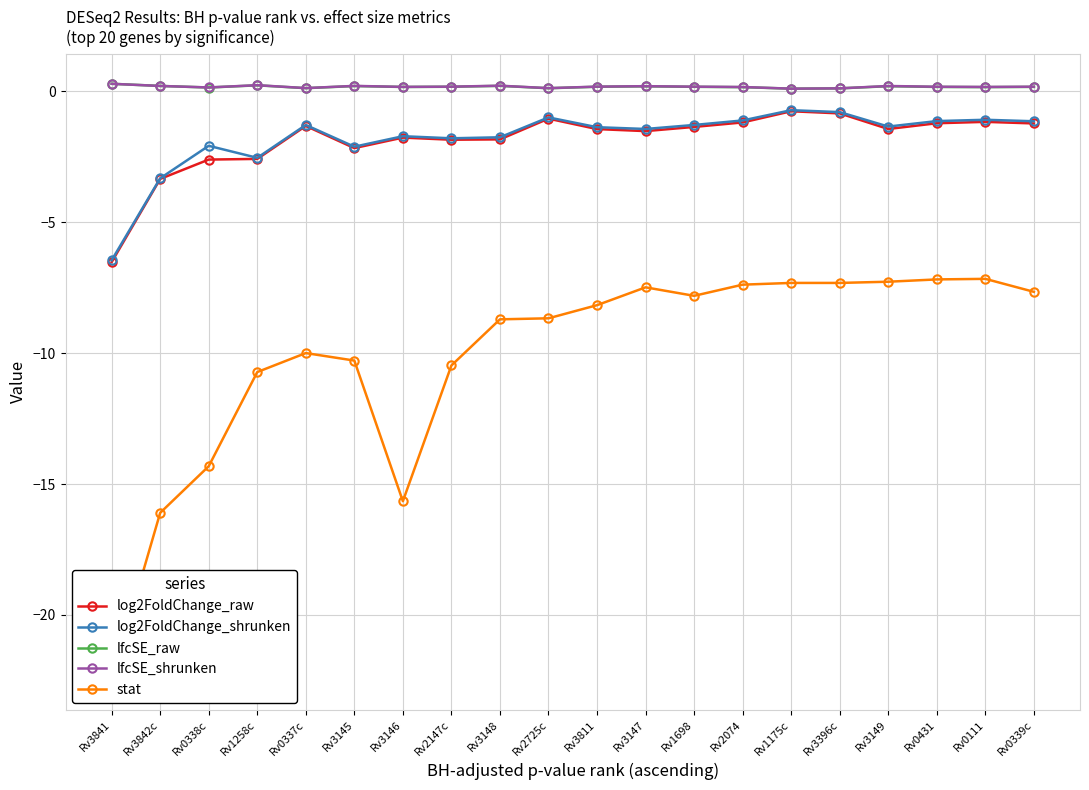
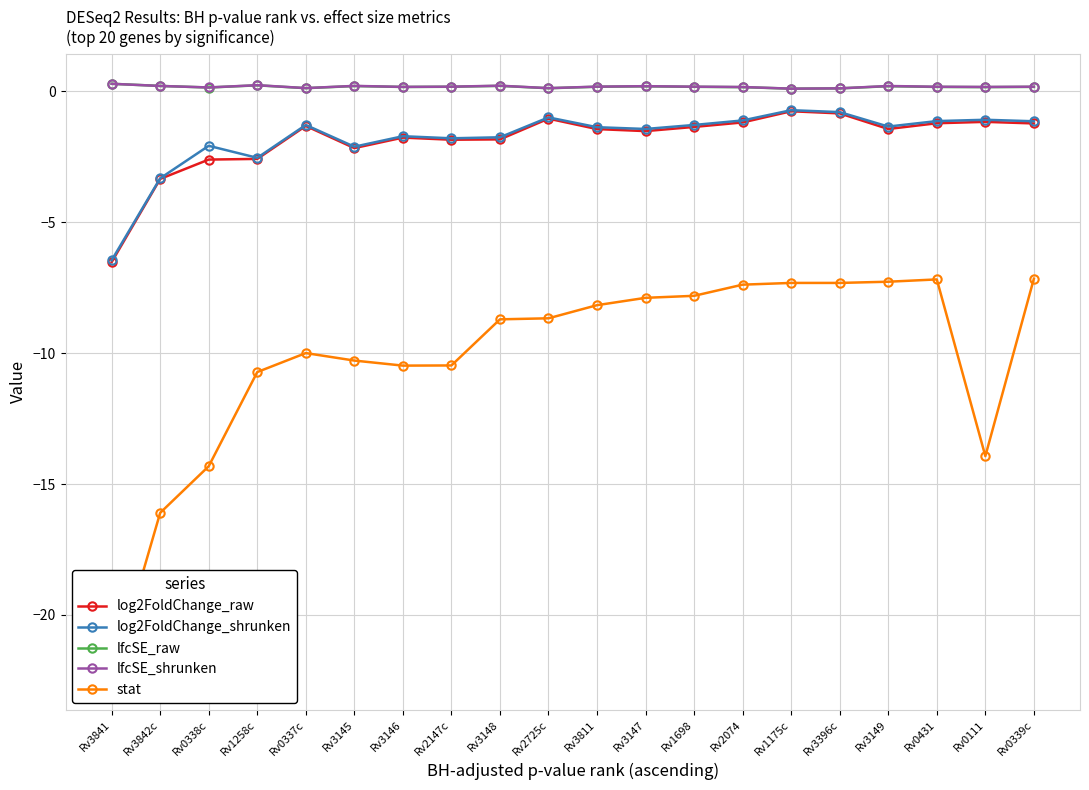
  {
    "log2FoldChange_raw": {
      "Rv0338c": -2.6
    },
    "log2FoldChange_shrunken": {
      "Rv0338c": -2.1
    },
    "lfcSE_shrunken": {
      "Rv3841": 0.3,
      "Rv3842c": 0.2,
      "Rv0338c": 0.1,
      "Rv1258c": 0.2,
      "Rv0337c": 0.1,
      "Rv3145": 0.2,
      "Rv3146": 0.2,
      "Rv2147c": 0.2,
      "Rv3148": 0.2,
      "Rv2725c": 0.1,
      "Rv3811": 0.2,
      "Rv3147": 0.2,
      "Rv1698": 0.2,
      "Rv2074": 0.2,
      "Rv1175c": 0.1,
      "Rv3396c": 0.1,
      "Rv3149": 0.2,
      "Rv0431": 0.2,
      "Rv0111": 0.2,
      "Rv0339c": 0.2
    },
    "stat": {
      "Rv3842c": -16.1,
      "Rv0338c": -14.3,
      "Rv1258c": -10.7,
      "Rv0337c": -10.0,
      "Rv3145": -10.3,
-     "Rv3146": -15.7,
+     "Rv3146": -10.5,
      "Rv2147c": -10.5,
      "Rv3148": -8.7,
      "Rv2725c": -8.7,
      "Rv3811": -8.2,
-     "Rv3147": -7.5,
+     "Rv3147": -7.9,
      "Rv1698": -7.8,
      "Rv2074": -7.4,
      "Rv1175c": -7.3,
      "Rv3396c": -7.3,
      "Rv3149": -7.3,
      "Rv0431": -7.2,
-     "Rv0111": -7.2,
-     "Rv0339c": -7.7
+     "Rv0111": -13.9,
+     "Rv0339c": -7.2
    }
  }
